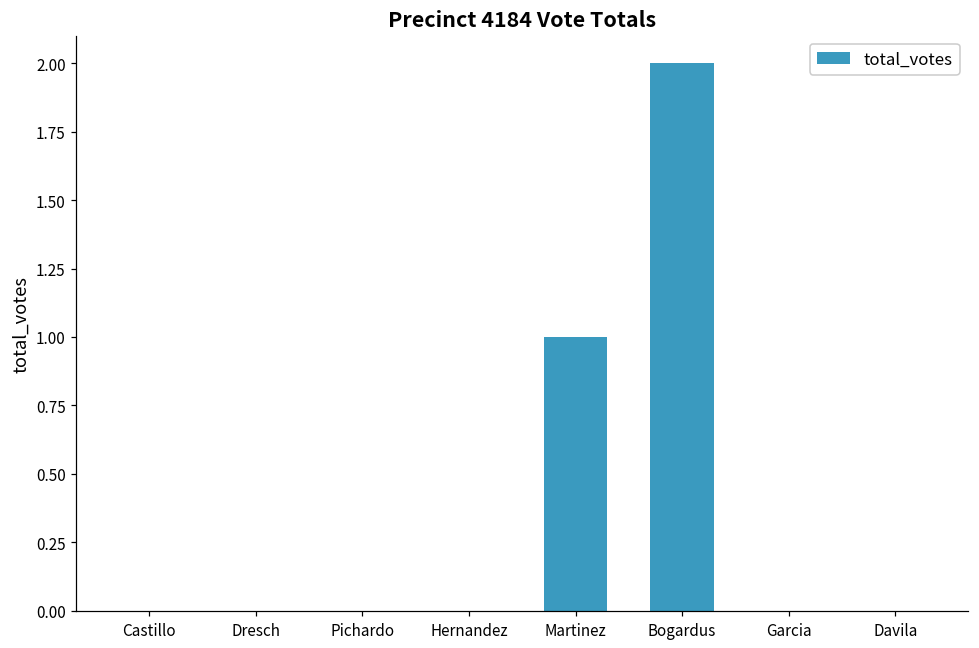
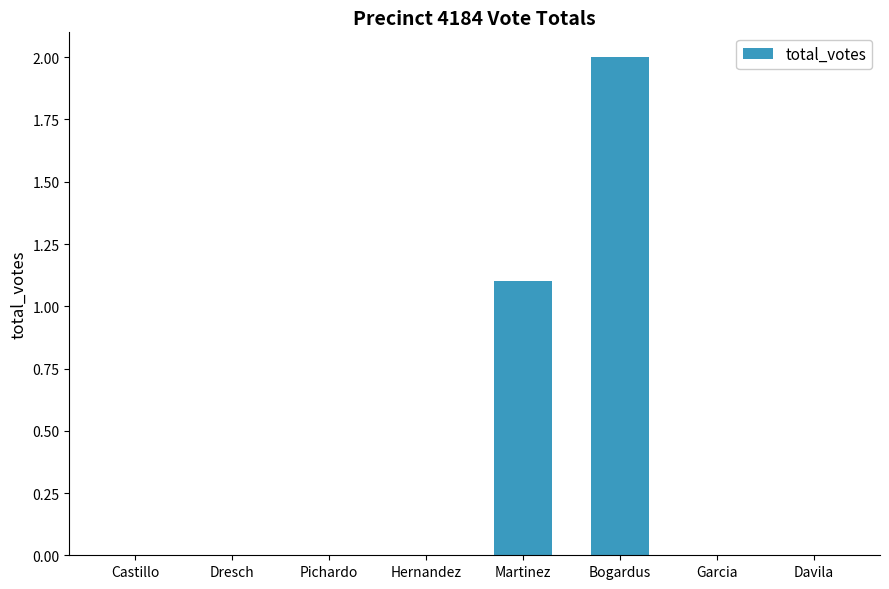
  {
    "Castillo": 0.0,
    "Dresch": 0.0,
    "Pichardo": 0.0,
    "Hernandez": 0.0,
-   "Martinez": 1.0,
+   "Martinez": 1.1,
    "Bogardus": 2.0,
    "Garcia": 0.0,
    "Davila": 0.0
  }
